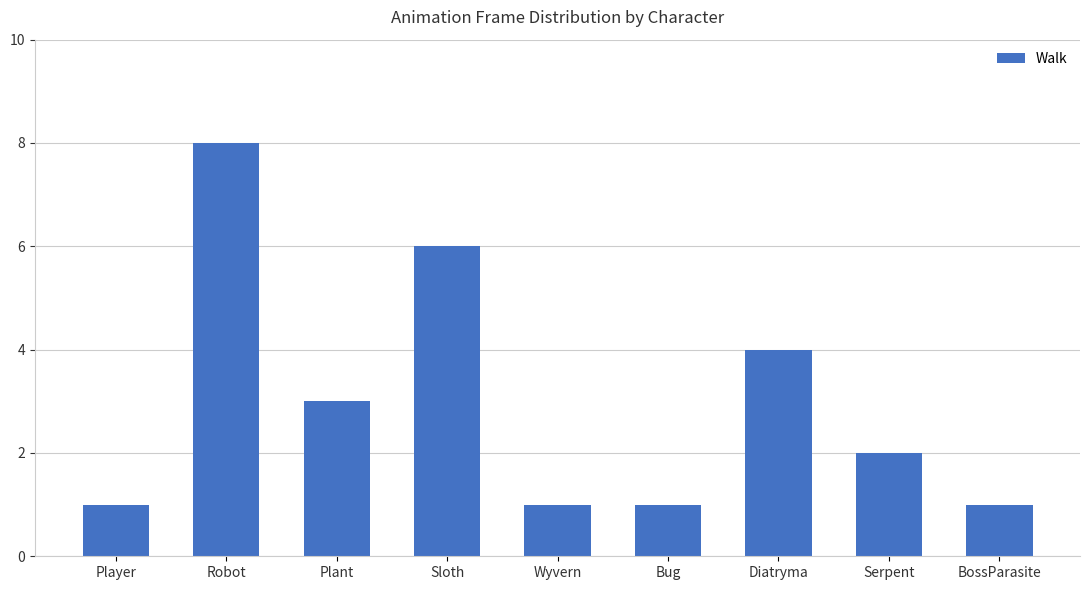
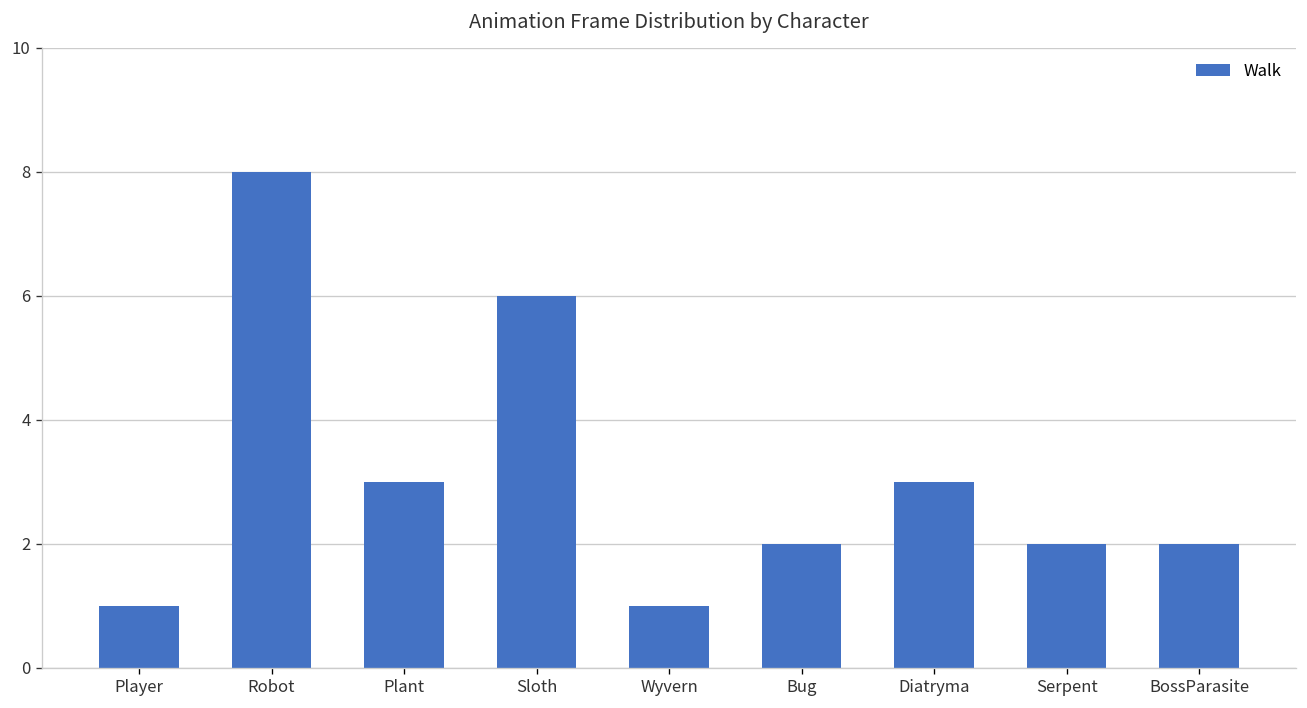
  {
    "Player": 1,
    "Robot": 8,
    "Plant": 3,
    "Sloth": 6,
    "Wyvern": 1,
-   "Bug": 1,
-   "Diatryma": 4,
+   "Bug": 2,
+   "Diatryma": 3,
    "Serpent": 2,
-   "BossParasite": 1
+   "BossParasite": 2
  }
